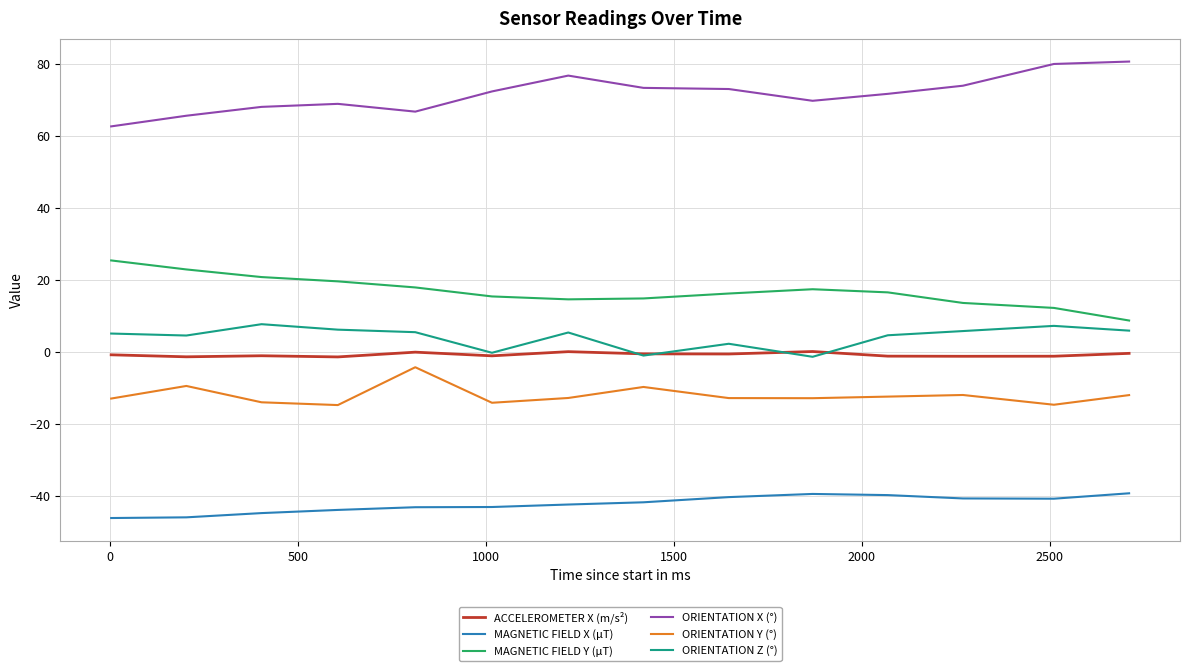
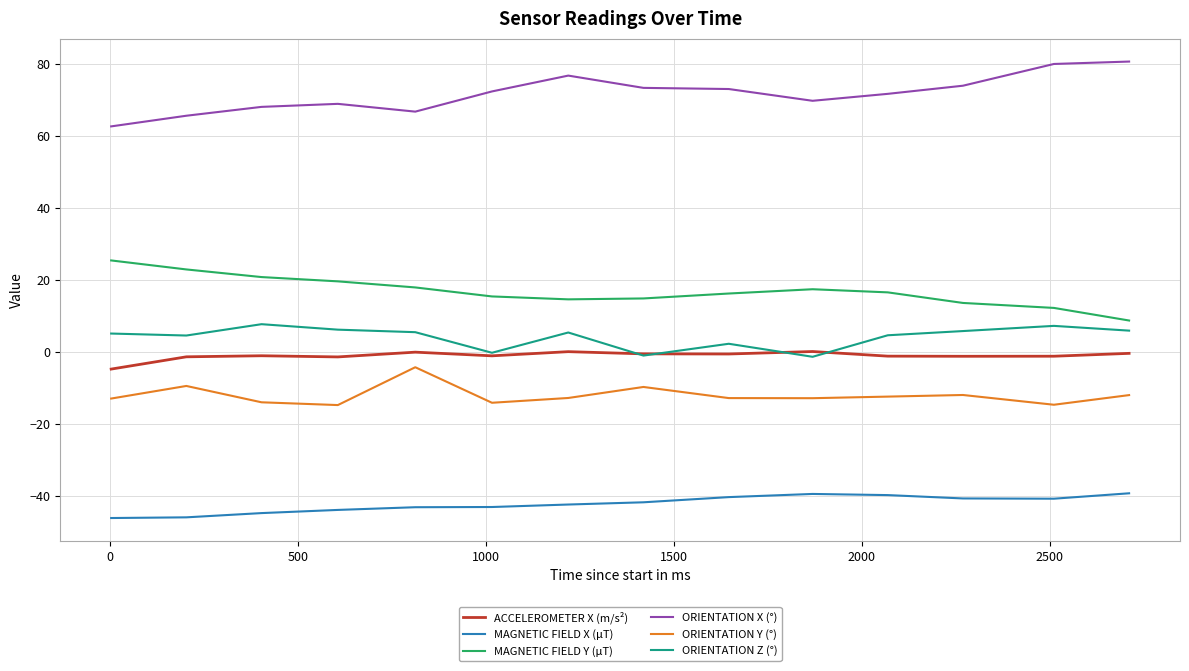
  {
    "ACCELEROMETER X (m/s²)": {
-     "0": -1
+     "0": -5
    },
    "MAGNETIC FIELD X (μT)": {
      "0": -46
    },
    "ORIENTATION X (°)": {
      "0": 63
    },
    "ORIENTATION Y (°)": {
      "0": -13
    }
  }
